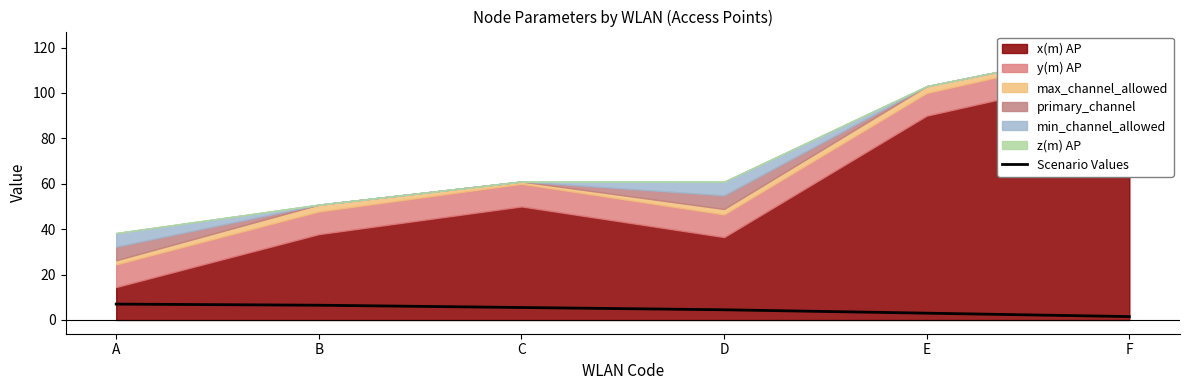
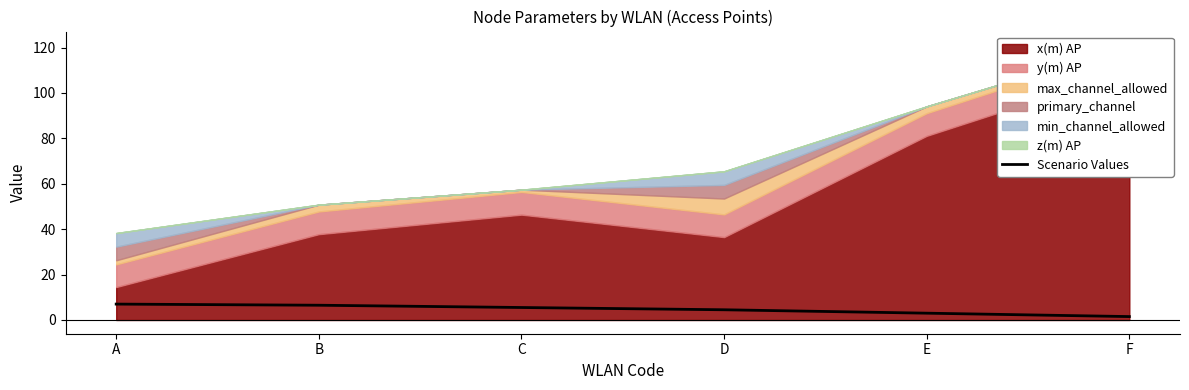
  {
    "Scenario Values": {
      "A": 7,
      "B": 7,
      "C": 6,
      "D": 5,
      "E": 3,
      "F": 2
    },
    "x(m) AP": {
      "A": 15,
      "B": 38,
-     "C": 50,
+     "C": 46,
      "D": 37,
-     "E": 90
+     "E": 81
    },
    "max_channel_allowed": {
      "A": 2,
-     "D": 2
+     "D": 7
    }
  }
